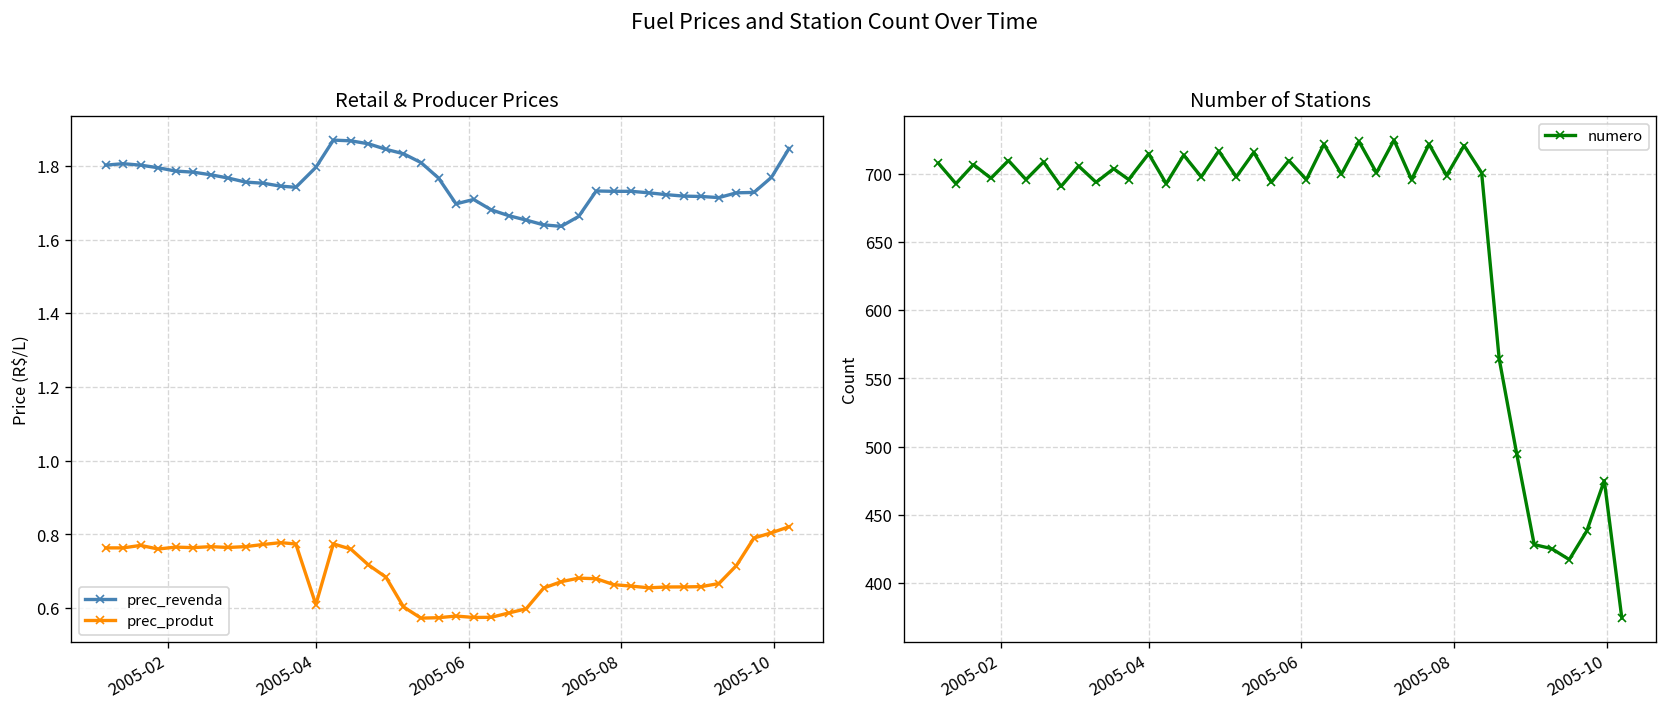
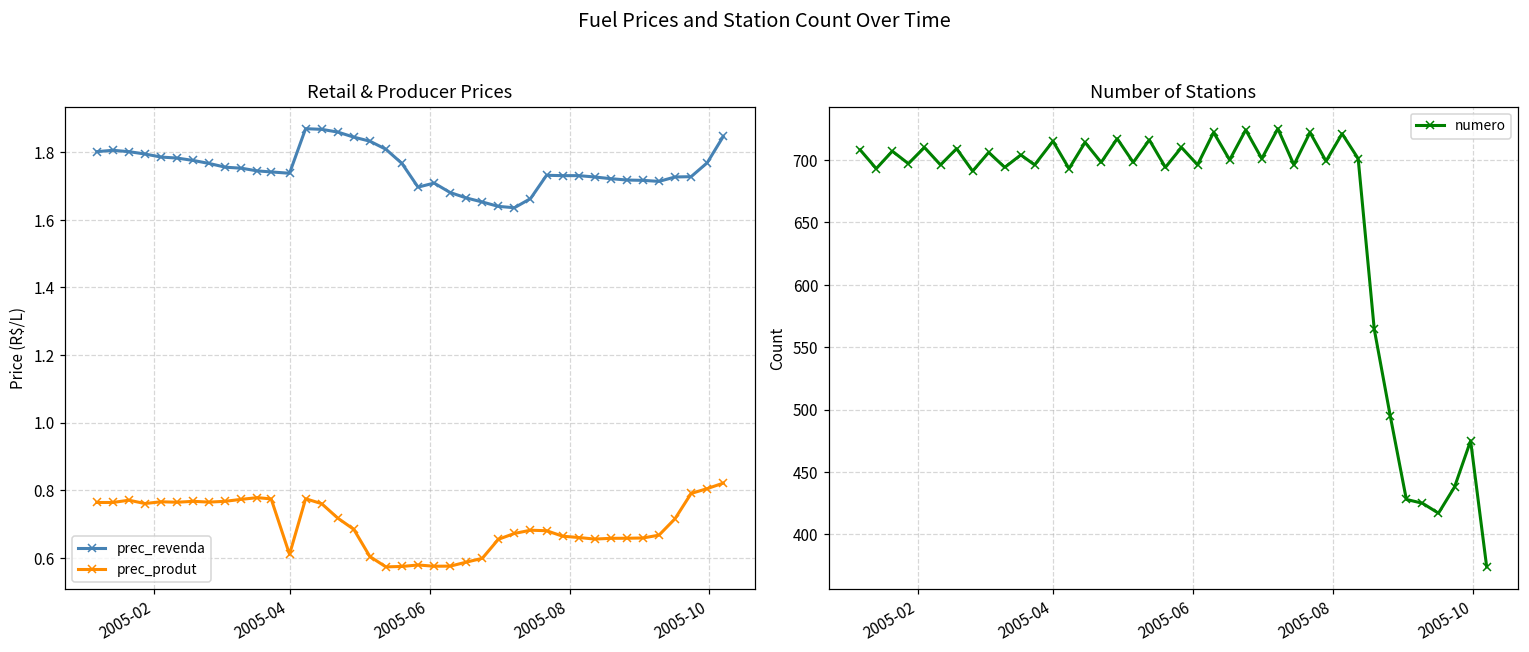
  {
    "Retail & Producer Prices": {
      "prec_revenda": {
-       "2005-04": 1.80
+       "2005-04": 1.74
      },
      "prec_produt": {
        "2005-04": 0.61
      }
    },
    "Number of Stations": {
      "2005-04": 715
    }
  }
